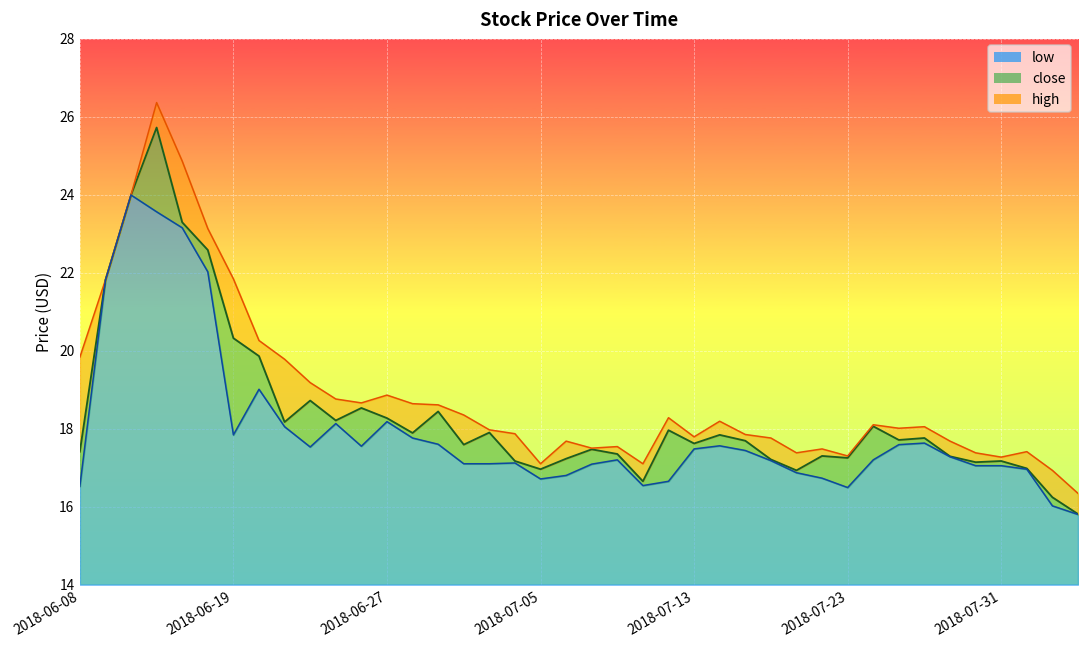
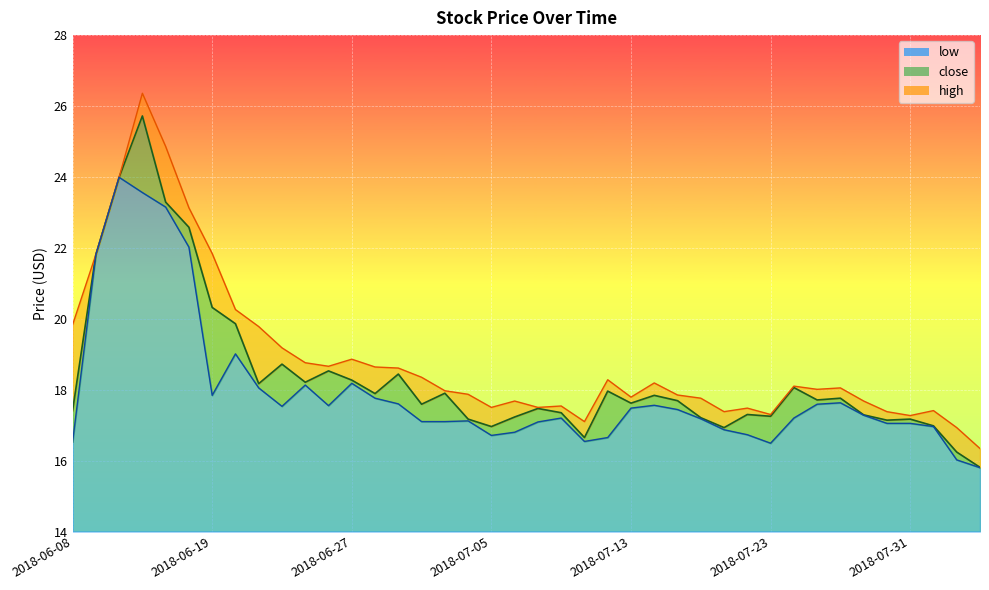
  {
    "close": {
      "2018-06-08": 17.4,
      "2018-06-19": 20.3,
      "2018-06-27": 18.3,
      "2018-07-05": 17.0,
      "2018-07-13": 17.6,
      "2018-07-31": 17.2
    },
    "high": {
      "2018-06-08": 19.8,
      "2018-06-19": 21.8,
      "2018-06-27": 18.9,
-     "2018-07-05": 17.1,
+     "2018-07-05": 17.5,
      "2018-07-13": 17.8,
      "2018-07-31": 17.3
    },
    "low": {
      "2018-06-08": 16.5,
      "2018-06-19": 17.8,
      "2018-06-27": 18.2,
      "2018-07-05": 16.7,
      "2018-07-13": 17.5,
      "2018-07-23": 16.5,
      "2018-07-31": 17.1
    }
  }
